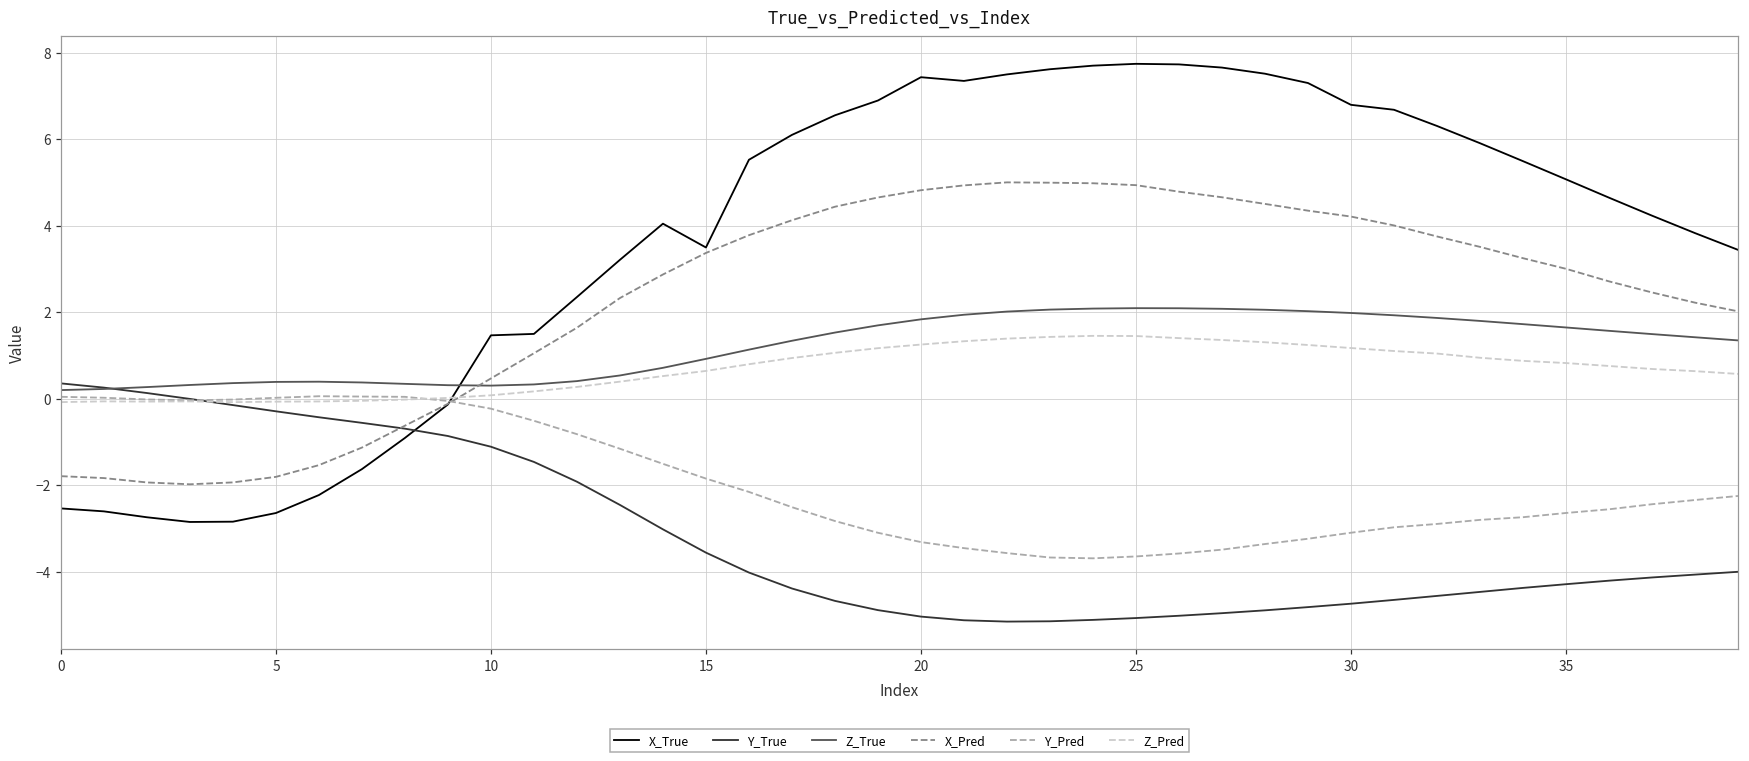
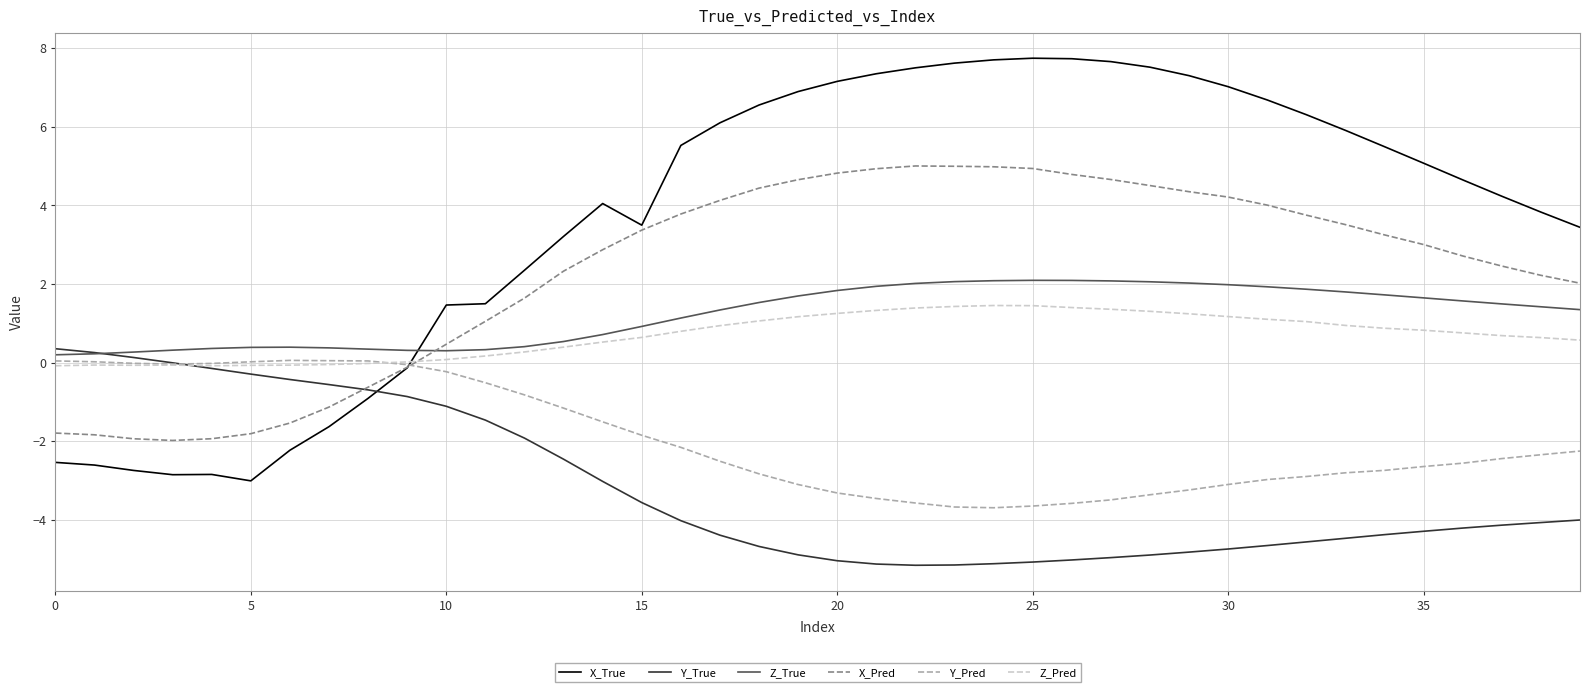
  {
    "X_True": {
      "0": -2.5,
-     "5": -2.6,
+     "5": -3.0,
      "10": 1.5,
      "15": 3.5,
-     "20": 7.4,
+     "20": 7.2,
      "25": 7.7,
-     "30": 6.8,
+     "30": 7.0,
      "35": 5.1
    }
  }
